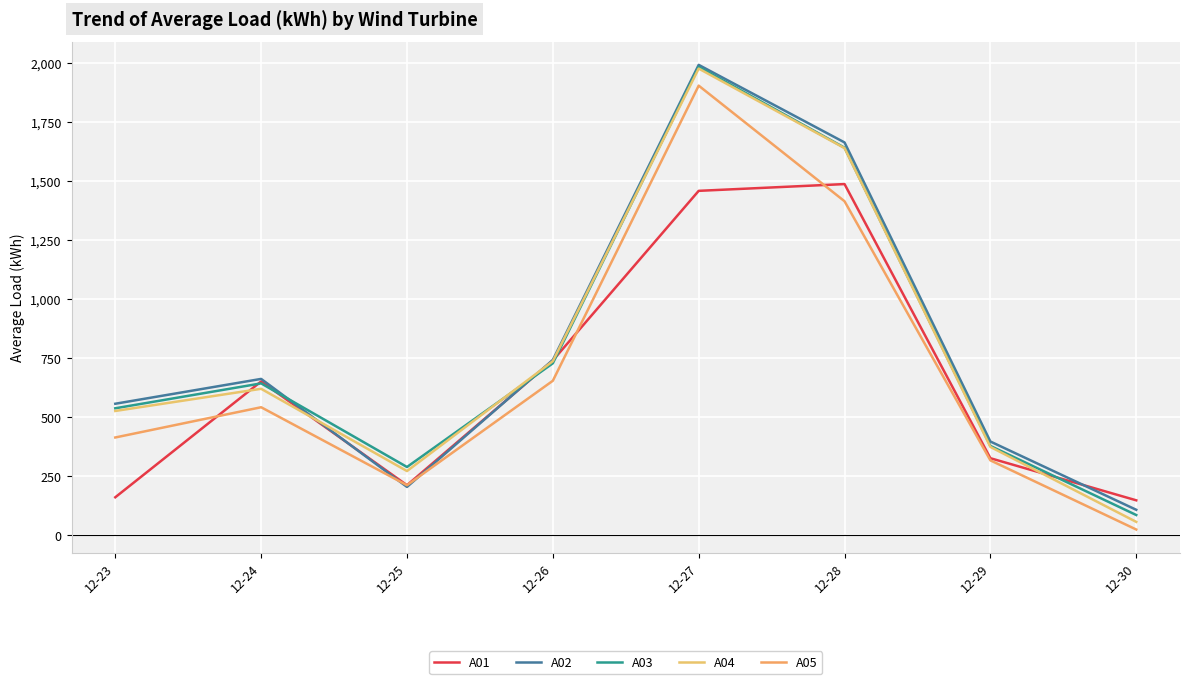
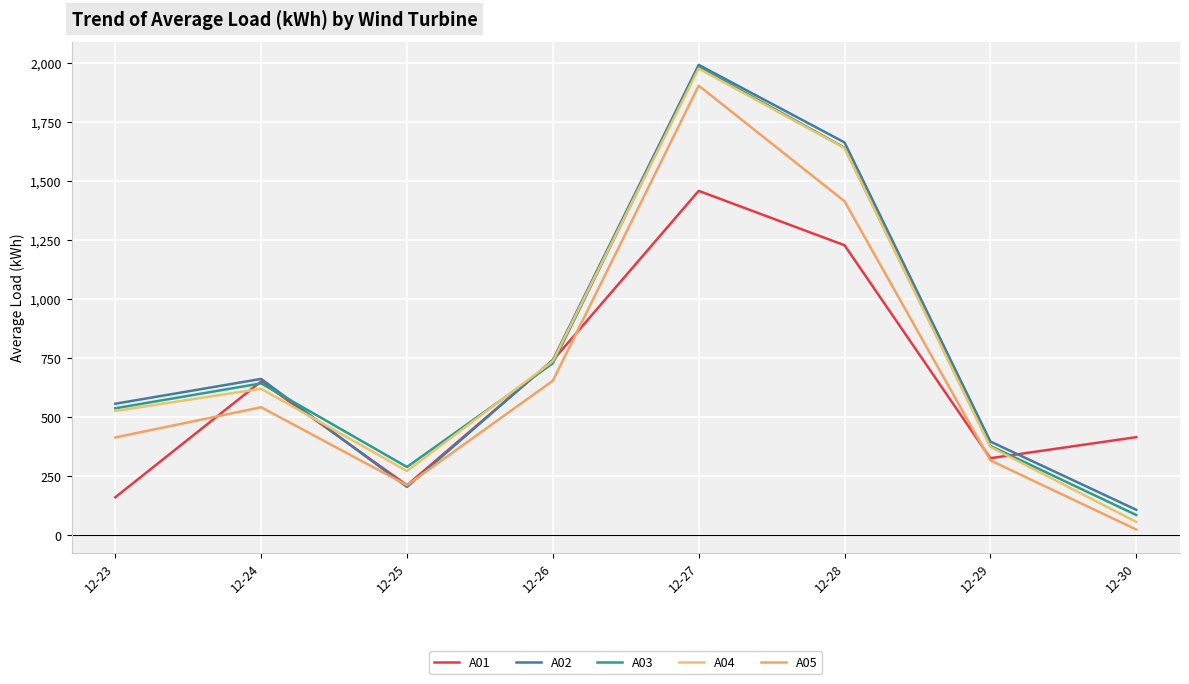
  {
    "A01": {
      "12-23": "160",
      "12-27": "1,460",
-     "12-28": "1,490",
-     "12-30": "150"
+     "12-28": "1,230",
+     "12-30": "410"
    }
  }
